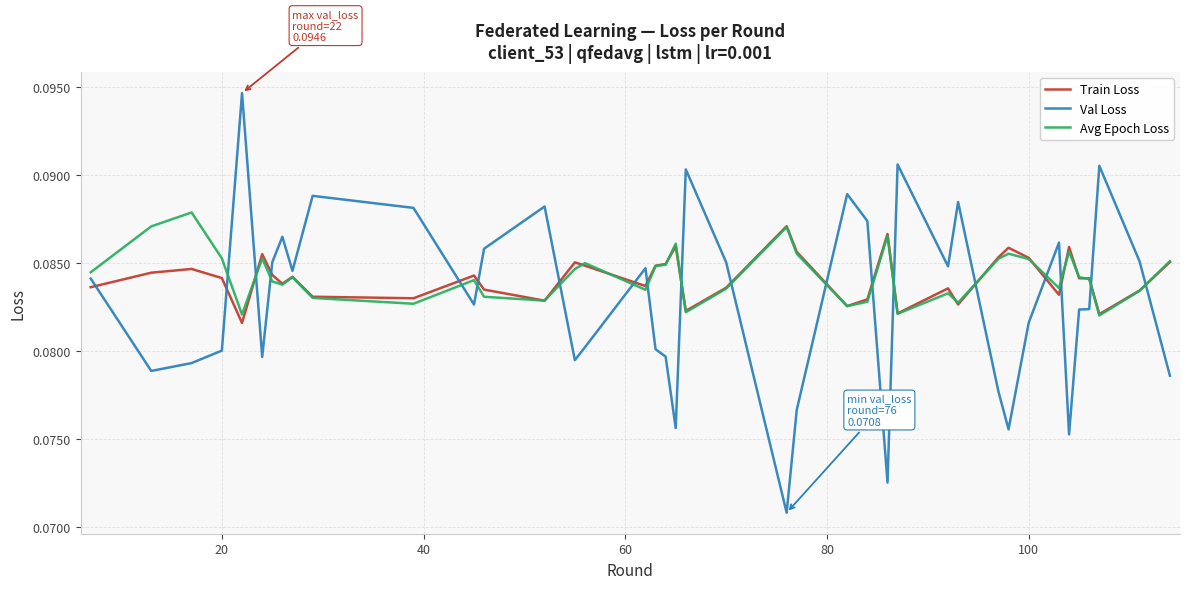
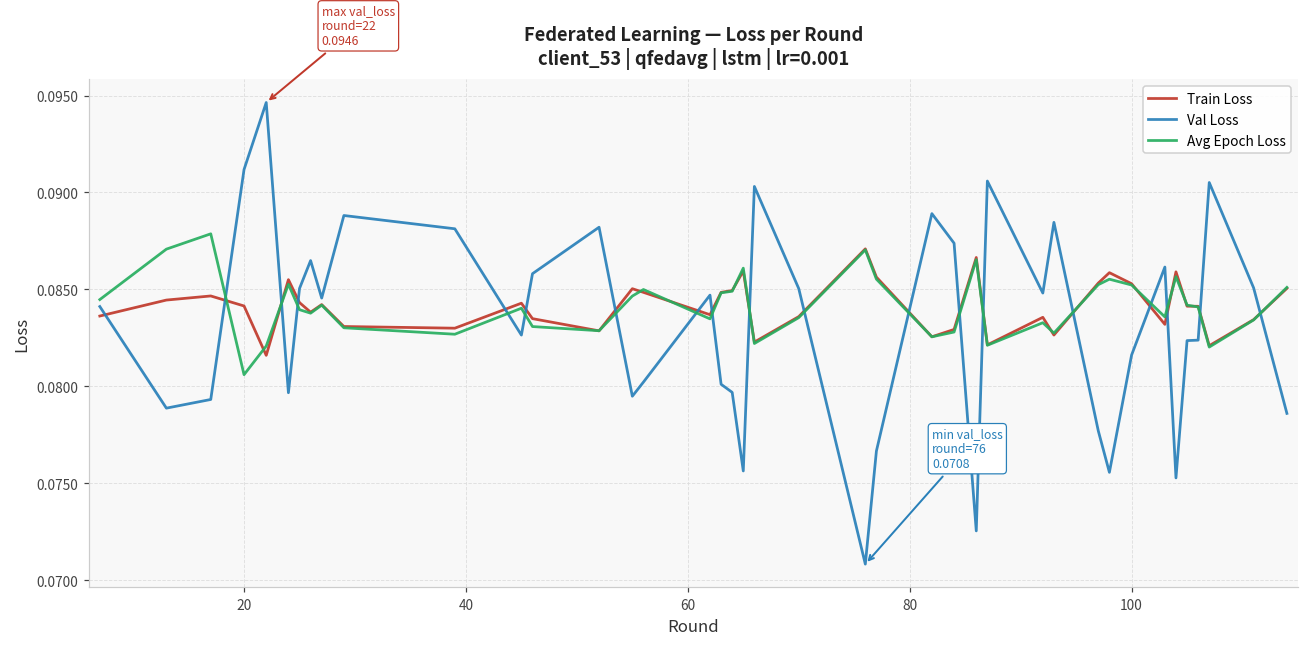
  {
    "Train Loss": {
      "20": 0.0841
    },
    "Val Loss": {
-     "20": 0.0800,
+     "20": 0.0912,
      "100": 0.0816
    },
    "Avg Epoch Loss": {
-     "20": 0.0853
+     "20": 0.0806
    }
  }
